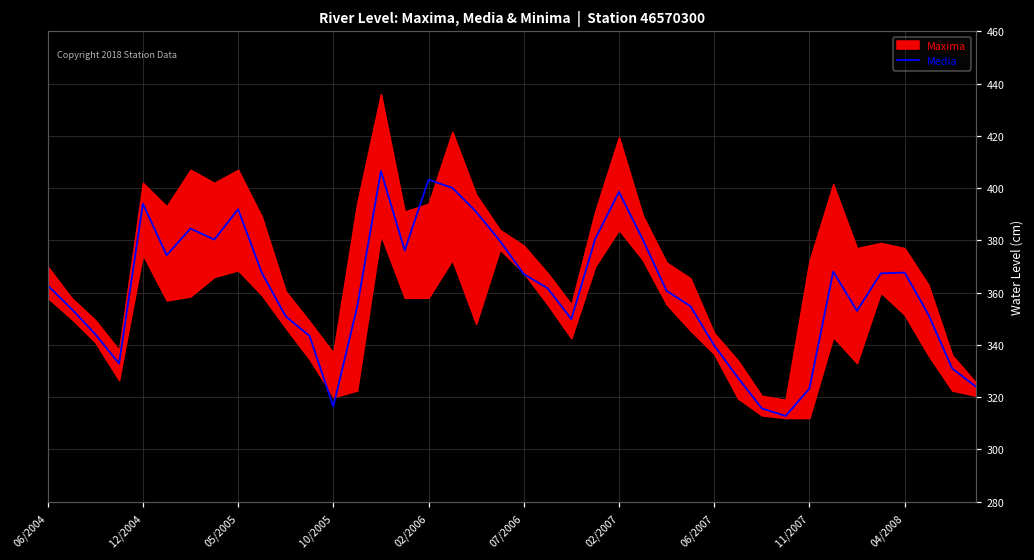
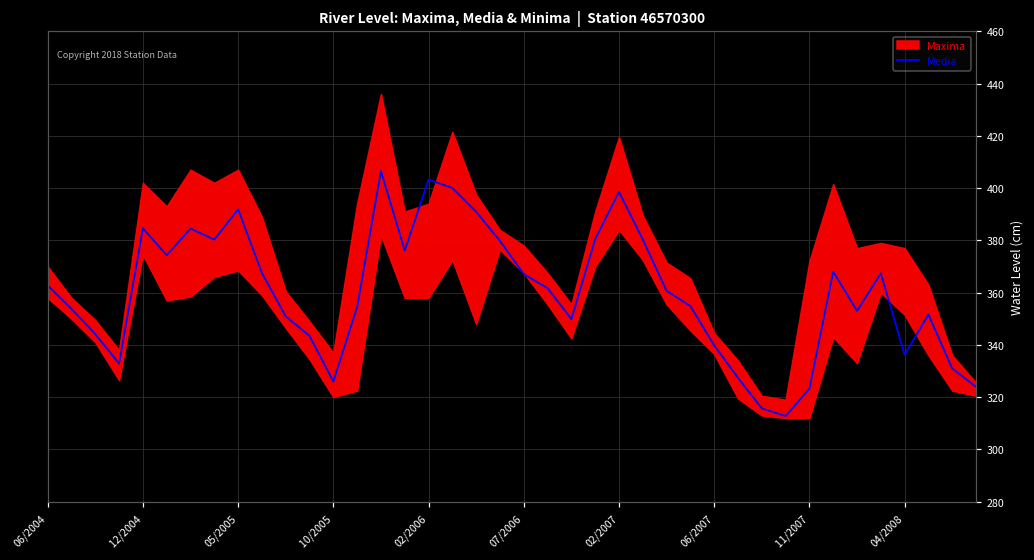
  {
    "Media": {
      "06/2004": 363,
-     "12/2004": 394,
+     "12/2004": 385,
      "05/2005": 392,
-     "10/2005": 316,
+     "10/2005": 326,
      "02/2006": 403,
      "07/2006": 367,
      "02/2007": 399,
      "06/2007": 340,
      "11/2007": 323,
-     "04/2008": 368
+     "04/2008": 336
    }
  }
